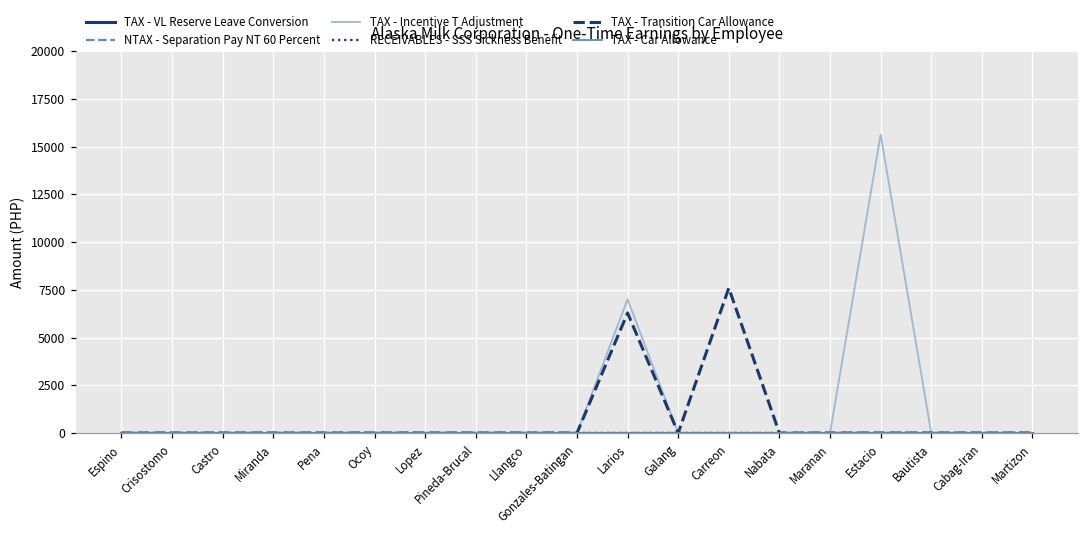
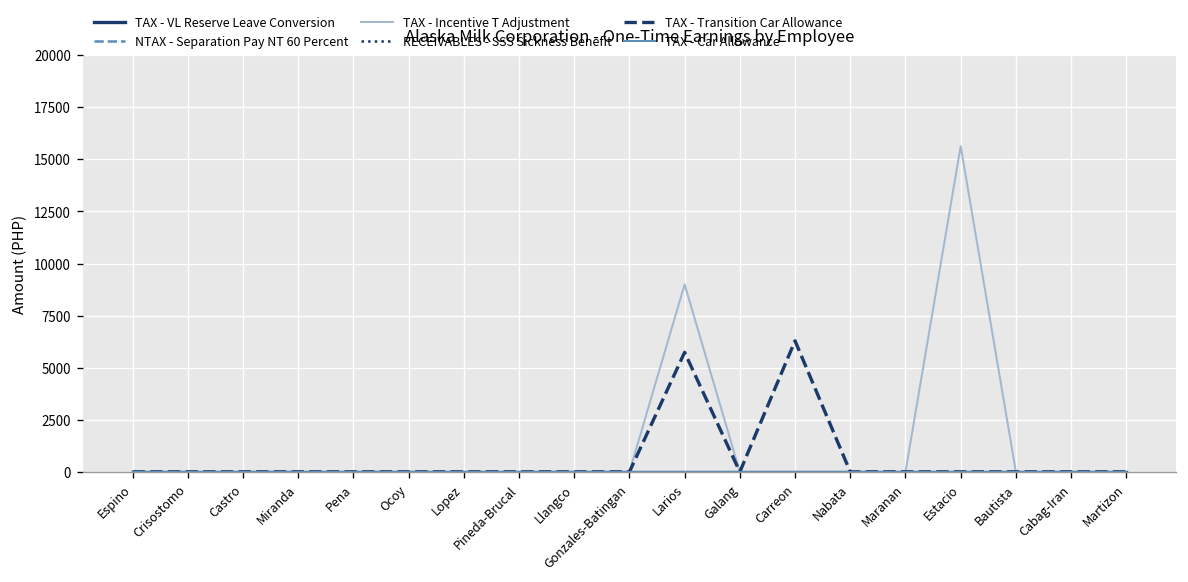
  {
    "TAX - Car Allowance": {
      "Larios": 0
    },
    "TAX - Incentive T Adjustment": {
-     "Larios": 7000,
+     "Larios": 9000,
      "Estacio": 15600
    },
    "TAX - Transition Car Allowance": {
-     "Larios": 6300,
-     "Carreon": 7600
+     "Larios": 5700,
+     "Carreon": 6300
    }
  }
